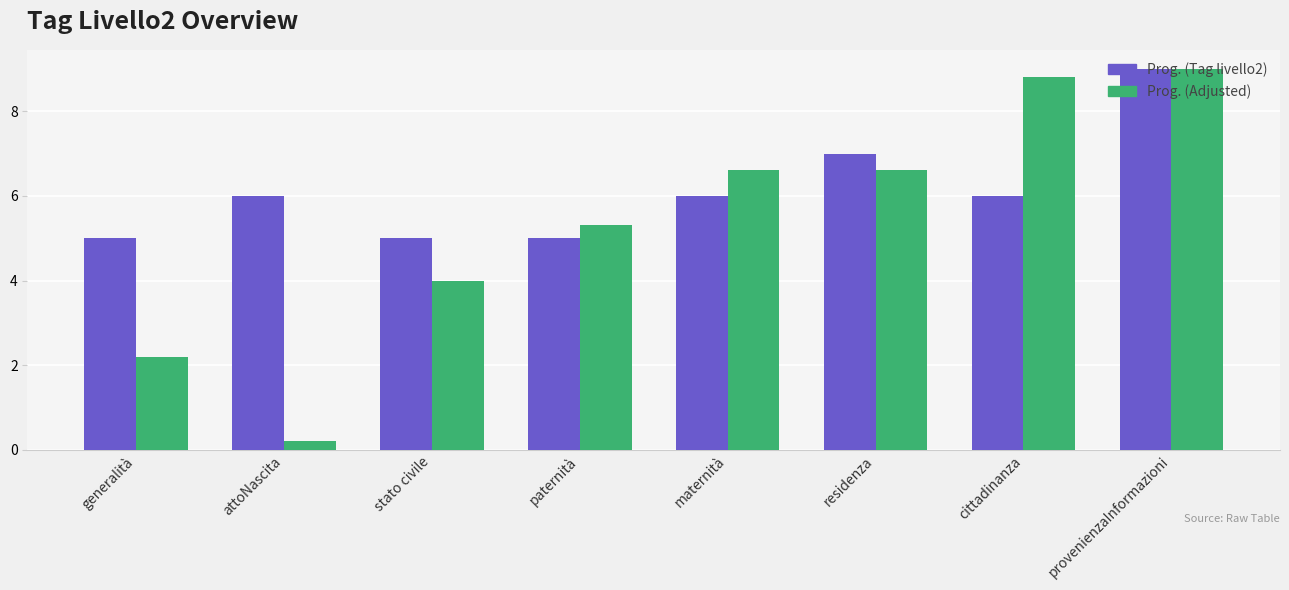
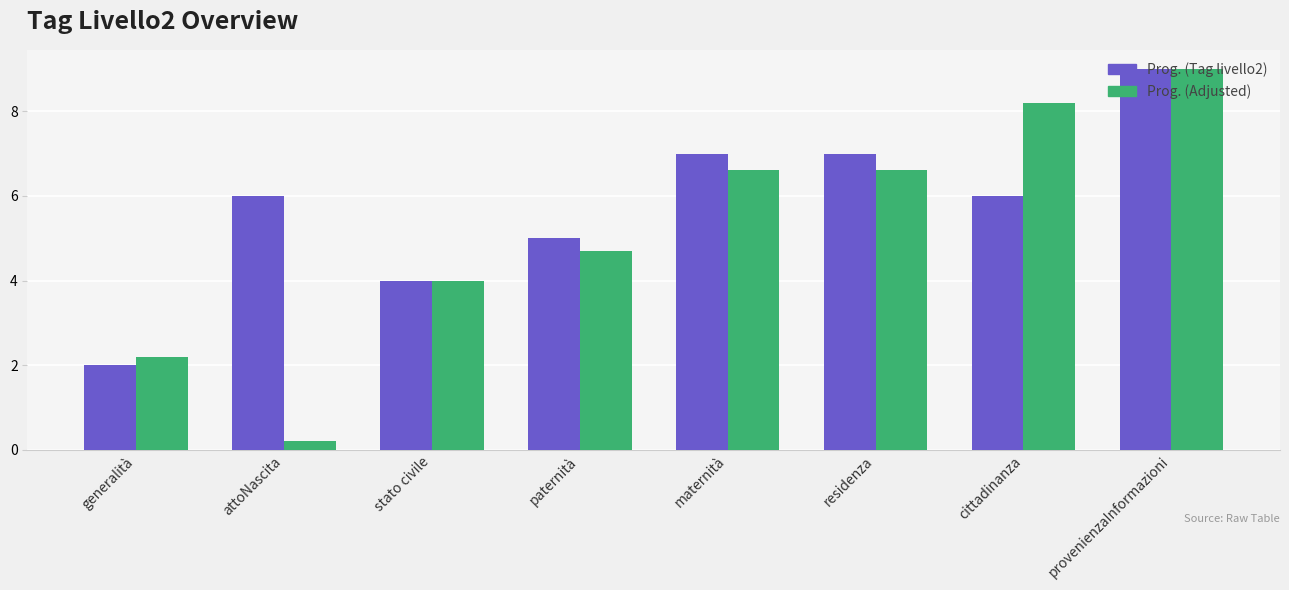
  {
    "Prog. (Tag livello2)": {
-     "generalità": 5,
+     "generalità": 2,
      "attoNascita": 6,
-     "stato civile": 5,
+     "stato civile": 4,
      "paternità": 5,
-     "maternità": 6,
+     "maternità": 7,
      "residenza": 7,
      "cittadinanza": 6,
      "provenienzaInformazioni": 9
    },
    "Prog. (Adjusted)": {
      "generalità": 2.2,
      "attoNascita": 0.2,
      "stato civile": 4.0,
-     "paternità": 5.3,
+     "paternità": 4.7,
      "maternità": 6.6,
      "residenza": 6.6,
-     "cittadinanza": 8.8,
+     "cittadinanza": 8.2,
      "provenienzaInformazioni": 9.0
    }
  }
